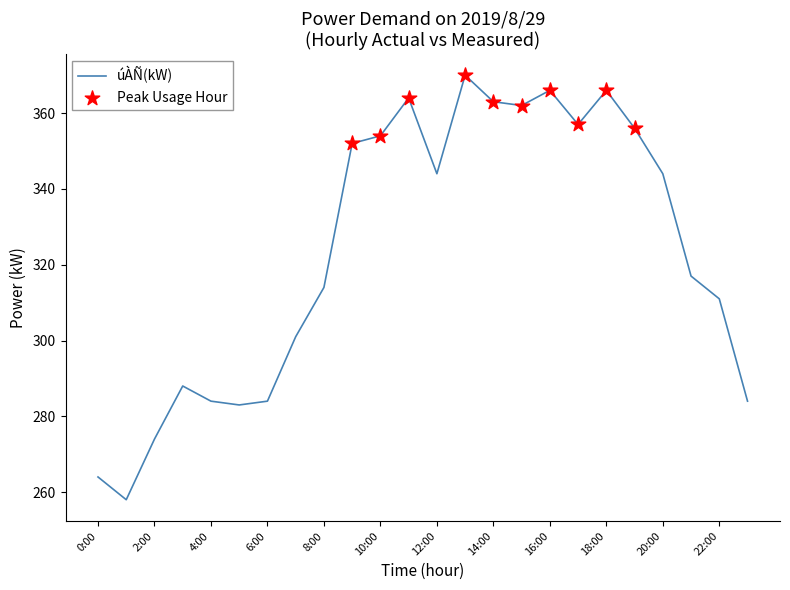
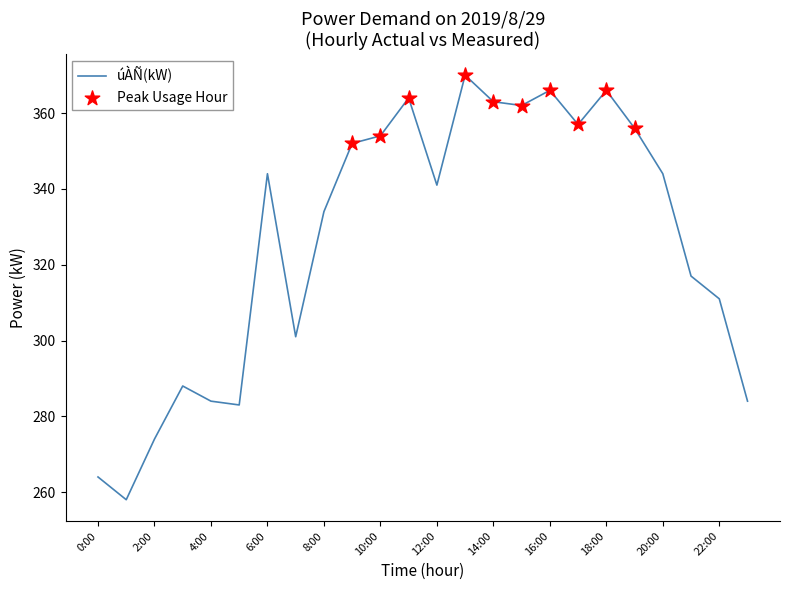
  {
    "úÀÑ(kW)": {
      "0:00": 264,
      "2:00": 274,
      "4:00": 284,
-     "6:00": 284,
-     "8:00": 314,
-     "12:00": 344,
+     "6:00": 344,
+     "8:00": 334,
+     "12:00": 341,
      "20:00": 344,
      "22:00": 311
    }
  }
